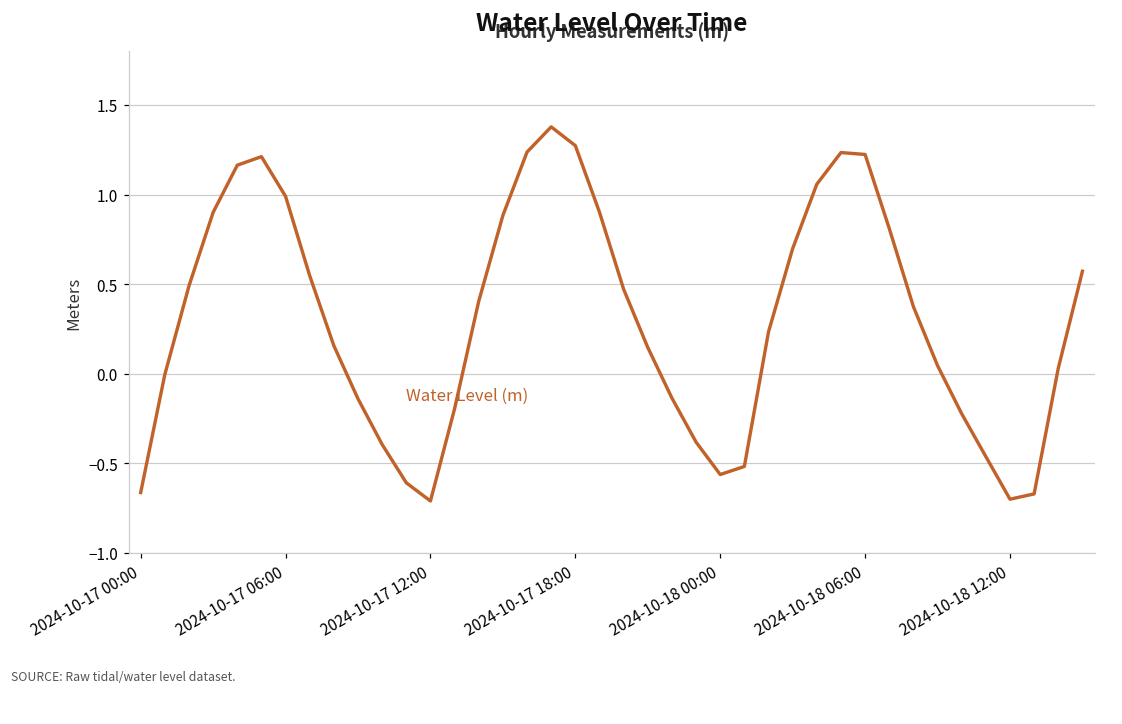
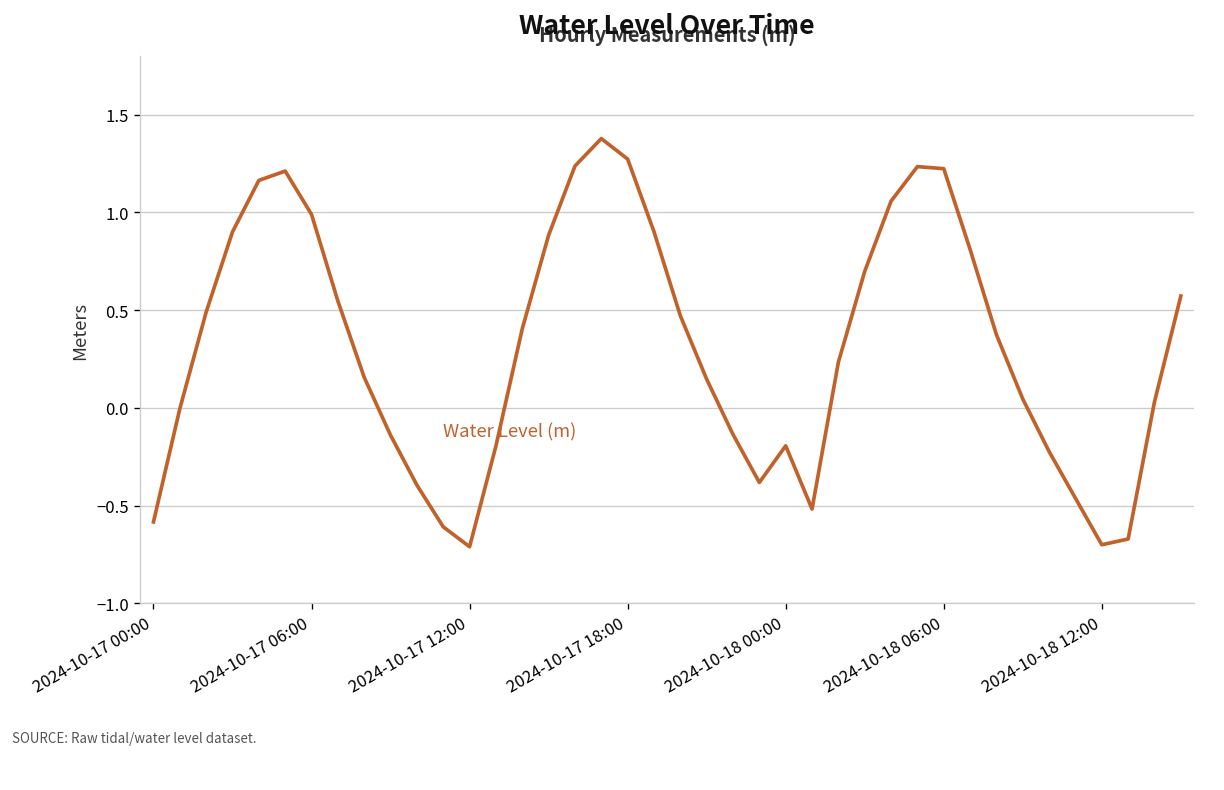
  {
-   "2024-10-17 00:00": -0.66,
+   "2024-10-17 00:00": -0.58,
    "2024-10-17 06:00": 0.99,
    "2024-10-17 12:00": -0.71,
    "2024-10-17 18:00": 1.27,
-   "2024-10-18 00:00": -0.56,
+   "2024-10-18 00:00": -0.19,
    "2024-10-18 06:00": 1.22,
    "2024-10-18 12:00": -0.70
  }
